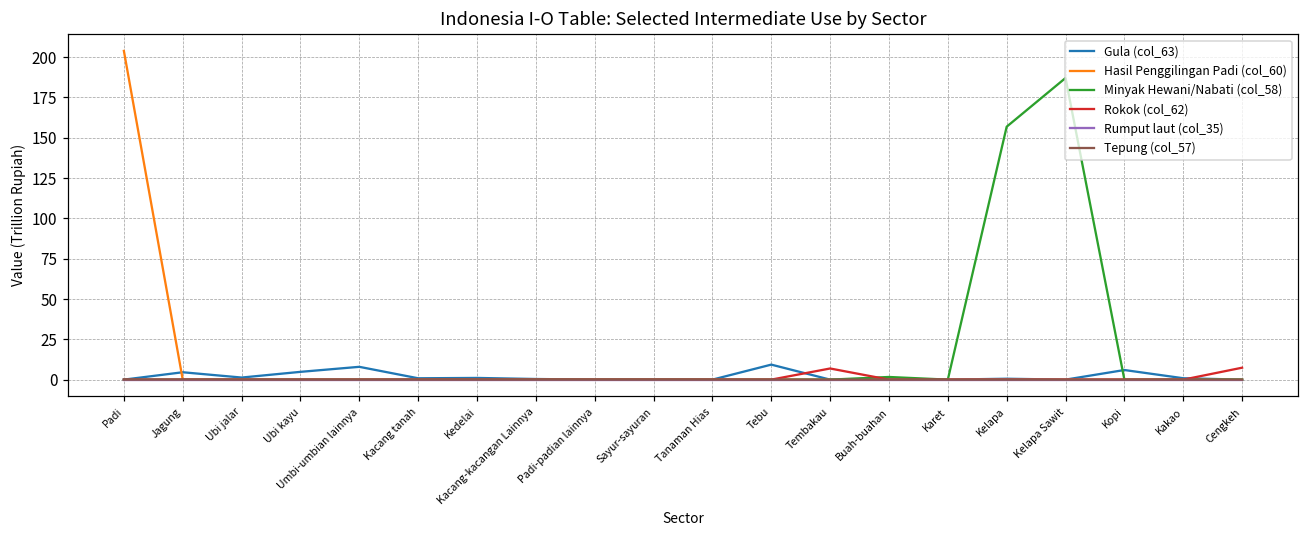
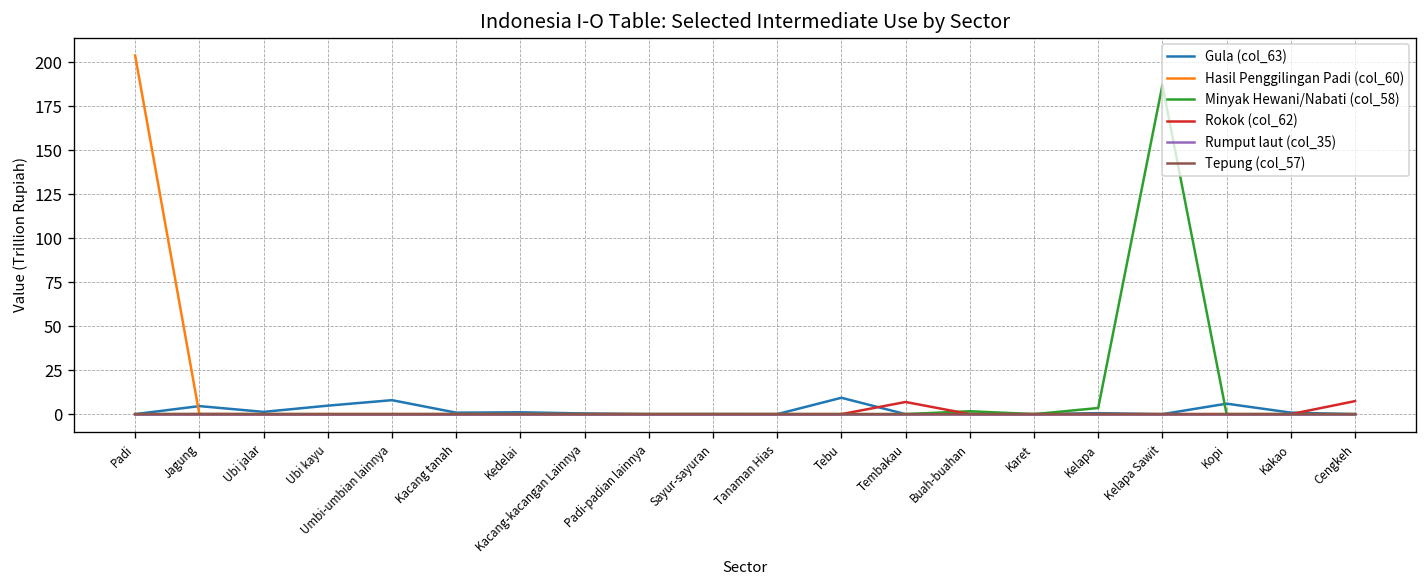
  {
    "Gula (col_63)": {
      "Jagung": 5,
      "Ubi kayu": 5,
      "Umbi-umbian lainnya": 8,
      "Tebu": 9,
      "Kopi": 6
    },
    "Hasil Penggilingan Padi (col_60)": {
      "Padi": 204
    },
    "Minyak Hewani/Nabati (col_58)": {
-     "Kelapa": 157
+     "Kelapa": 3
    },
    "Rokok (col_62)": {
      "Tembakau": 7,
      "Cengkeh": 7
    }
  }
